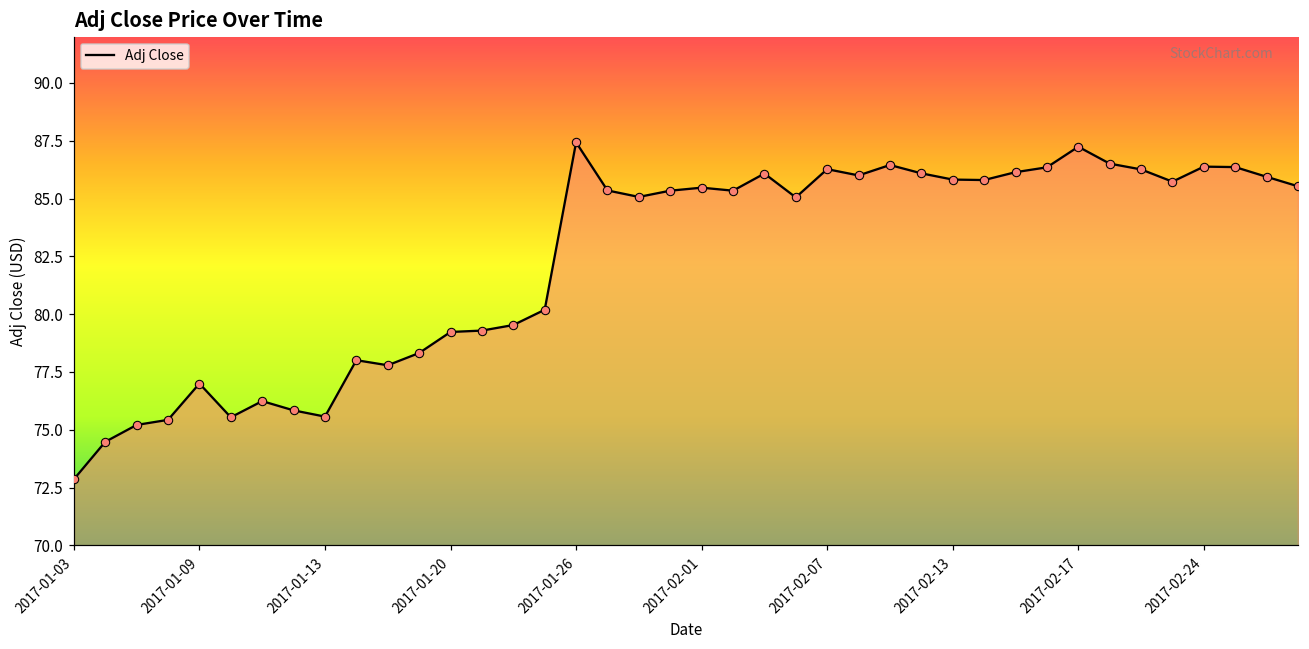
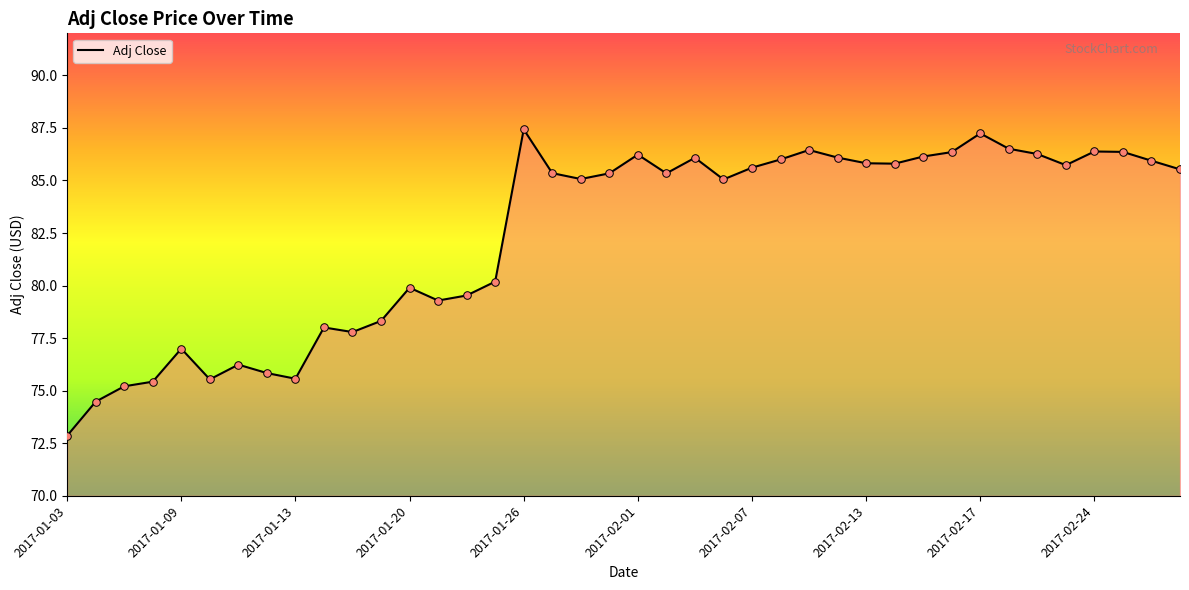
  {
    "2017-01-03": 72.9,
    "2017-01-09": 77.0,
    "2017-01-13": 75.6,
-   "2017-01-20": 79.2,
+   "2017-01-20": 79.9,
    "2017-01-26": 87.4,
-   "2017-02-01": 85.5,
-   "2017-02-07": 86.3,
+   "2017-02-01": 86.2,
+   "2017-02-07": 85.6,
    "2017-02-13": 85.8,
    "2017-02-17": 87.2,
    "2017-02-24": 86.4
  }
